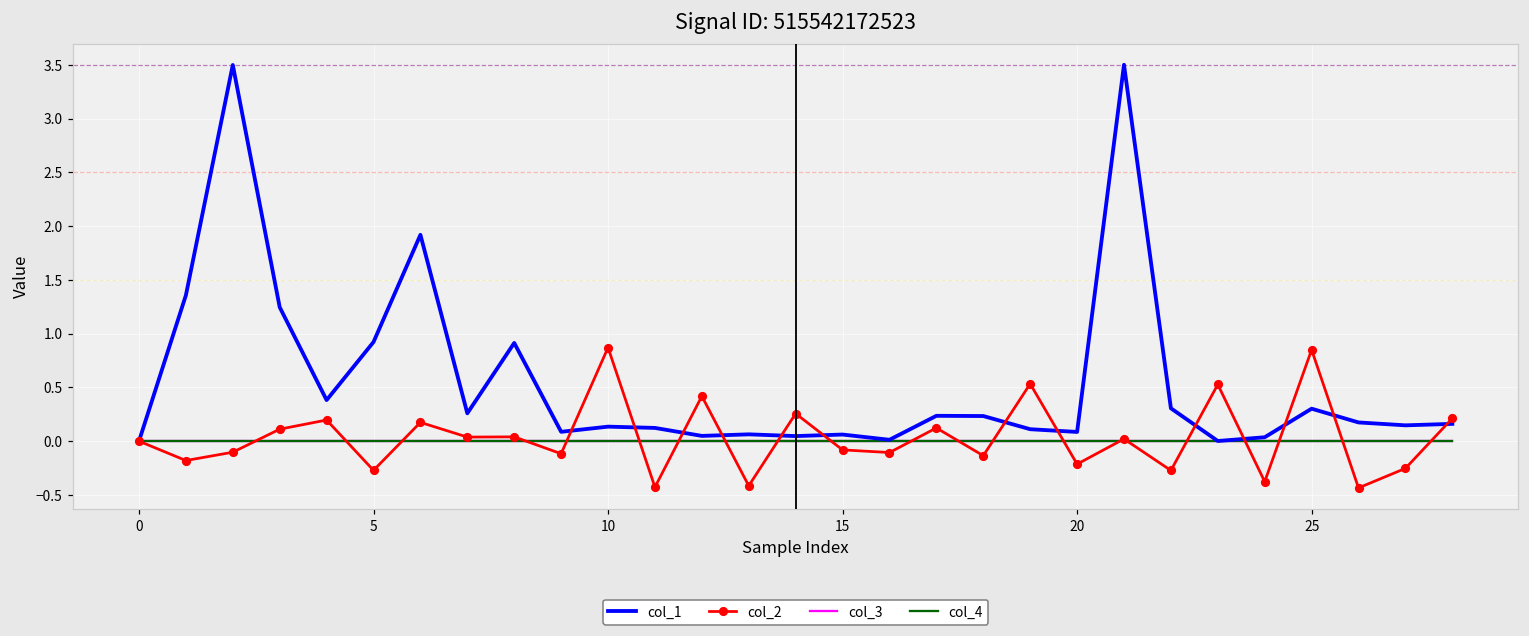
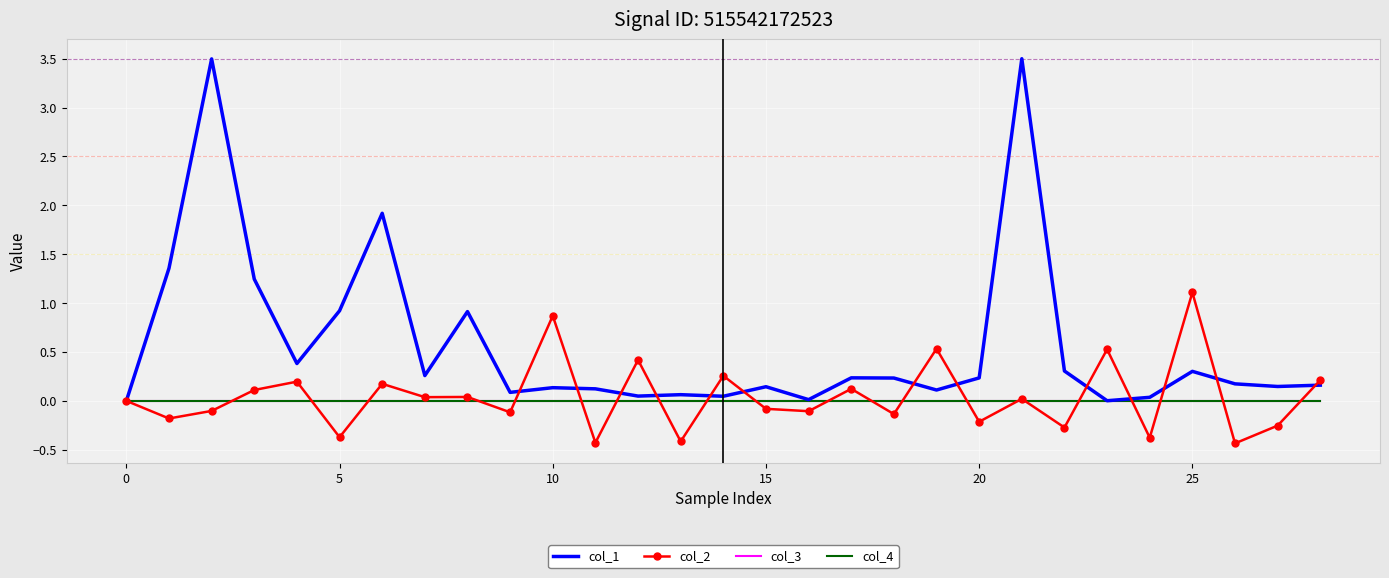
  {
    "col_1": {
      "5": 0.9,
      "10": 0.1,
-     "15": 0.06,
-     "20": 0.1,
+     "15": 0.14,
+     "20": 0.2,
      "25": 0.3
    },
    "col_2": {
-     "5": -0.3,
+     "5": -0.4,
      "10": 0.9,
      "15": -0.1,
      "20": -0.2,
-     "25": 0.8
+     "25": 1.1
    },
    "col_4": {
      "5": 0.0,
      "10": 0.0,
      "15": 0.0,
      "20": 0.0,
      "25": 0.0
    }
  }
